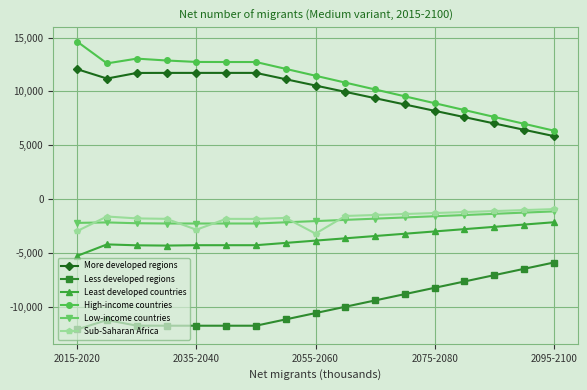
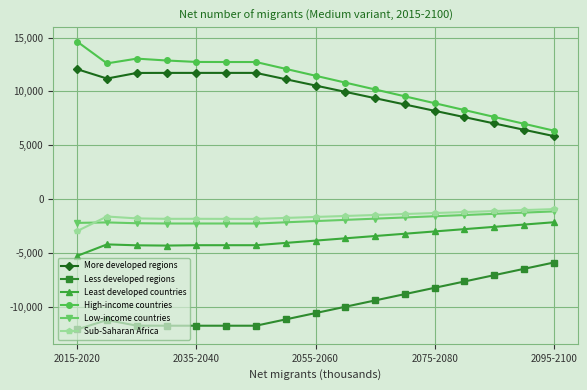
  {
    "Sub-Saharan Africa": {
      "2015-2020": "-2,900",
-     "2035-2040": "-2,800",
-     "2055-2060": "-3,200",
+     "2035-2040": "-1,800",
+     "2055-2060": "-1,600",
      "2075-2080": "-1,300"
    }
  }
